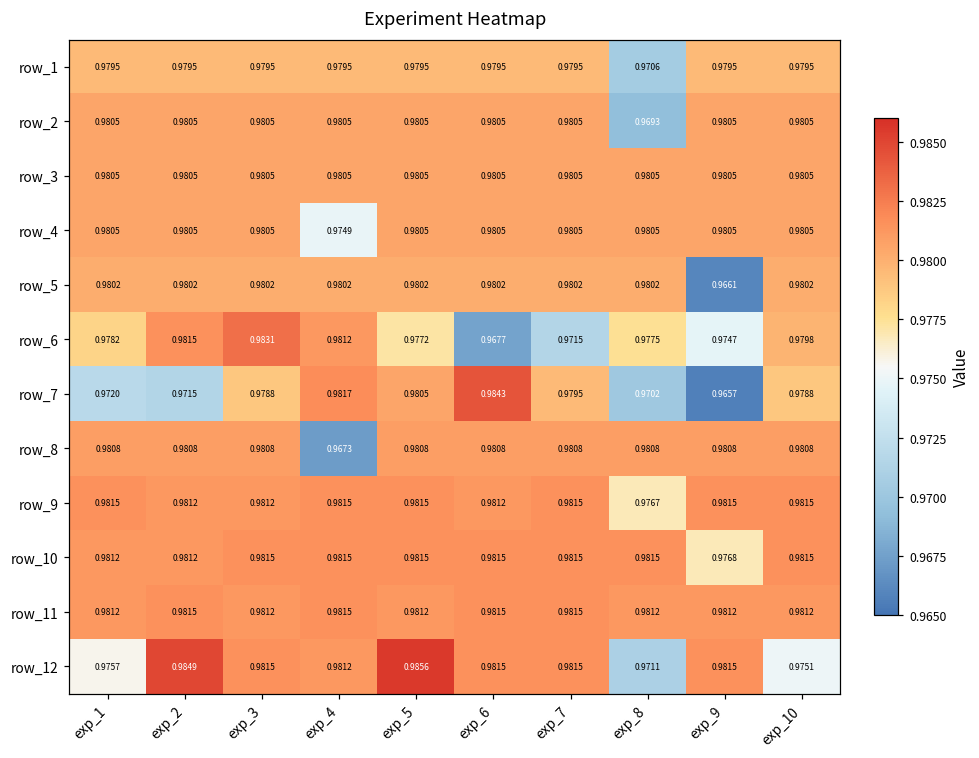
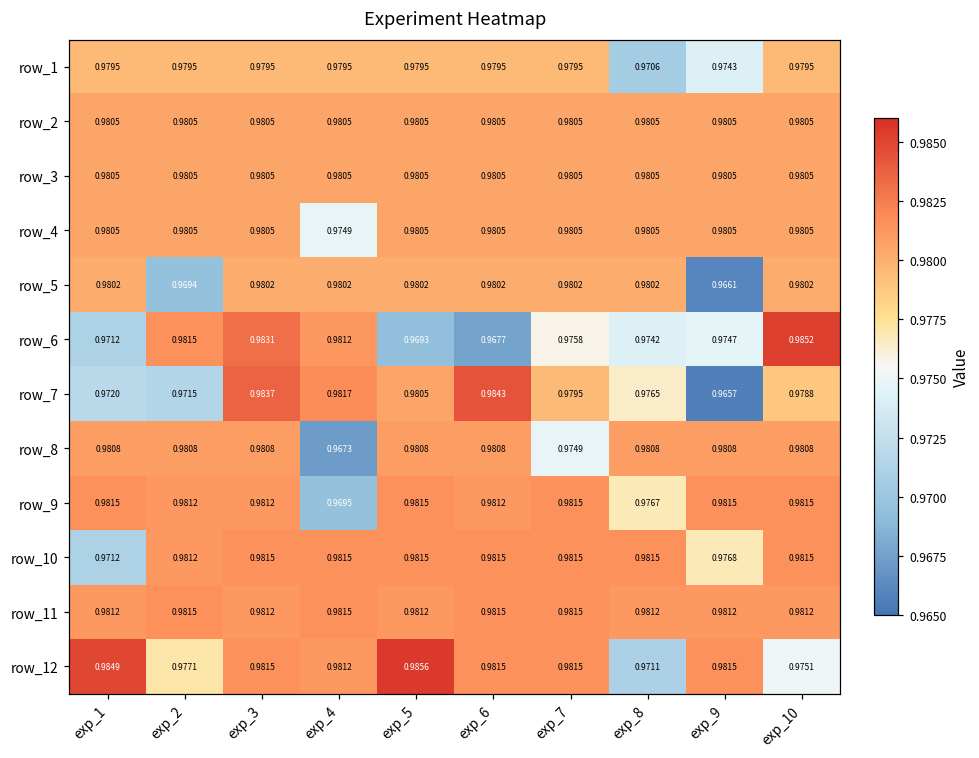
  {
    "row_1": {
      "exp_1": 0.9795,
      "exp_2": 0.9795,
      "exp_3": 0.9795,
      "exp_4": 0.9795,
      "exp_5": 0.9795,
      "exp_6": 0.9795,
      "exp_7": 0.9795,
      "exp_8": 0.9706,
-     "exp_9": 0.9795,
+     "exp_9": 0.9743,
      "exp_10": 0.9795
    },
    "row_2": {
      "exp_1": 0.9805,
      "exp_2": 0.9805,
      "exp_3": 0.9805,
      "exp_4": 0.9805,
      "exp_5": 0.9805,
      "exp_6": 0.9805,
      "exp_7": 0.9805,
-     "exp_8": 0.9693,
+     "exp_8": 0.9805,
      "exp_9": 0.9805,
      "exp_10": 0.9805
    },
    "row_3": {
      "exp_1": 0.9805,
      "exp_2": 0.9805,
      "exp_3": 0.9805,
      "exp_4": 0.9805,
      "exp_5": 0.9805,
      "exp_6": 0.9805,
      "exp_7": 0.9805,
      "exp_8": 0.9805,
      "exp_9": 0.9805,
      "exp_10": 0.9805
    },
    "row_4": {
      "exp_1": 0.9805,
      "exp_2": 0.9805,
      "exp_3": 0.9805,
      "exp_4": 0.9749,
      "exp_5": 0.9805,
      "exp_6": 0.9805,
      "exp_7": 0.9805,
      "exp_8": 0.9805,
      "exp_9": 0.9805,
      "exp_10": 0.9805
    },
    "row_5": {
      "exp_1": 0.9802,
-     "exp_2": 0.9802,
+     "exp_2": 0.9694,
      "exp_3": 0.9802,
      "exp_4": 0.9802,
      "exp_5": 0.9802,
      "exp_6": 0.9802,
      "exp_7": 0.9802,
      "exp_8": 0.9802,
      "exp_9": 0.9661,
      "exp_10": 0.9802
    },
    "row_6": {
-     "exp_1": 0.9782,
+     "exp_1": 0.9712,
      "exp_2": 0.9815,
      "exp_3": 0.9831,
      "exp_4": 0.9812,
-     "exp_5": 0.9772,
+     "exp_5": 0.9693,
      "exp_6": 0.9677,
-     "exp_7": 0.9715,
-     "exp_8": 0.9775,
+     "exp_7": 0.9758,
+     "exp_8": 0.9742,
      "exp_9": 0.9747,
-     "exp_10": 0.9798
+     "exp_10": 0.9852
    },
    "row_7": {
      "exp_1": 0.9720,
      "exp_2": 0.9715,
-     "exp_3": 0.9788,
+     "exp_3": 0.9837,
      "exp_4": 0.9817,
      "exp_5": 0.9805,
      "exp_6": 0.9843,
      "exp_7": 0.9795,
-     "exp_8": 0.9702,
+     "exp_8": 0.9765,
      "exp_9": 0.9657,
      "exp_10": 0.9788
    },
    "row_8": {
      "exp_1": 0.9808,
      "exp_2": 0.9808,
      "exp_3": 0.9808,
      "exp_4": 0.9673,
      "exp_5": 0.9808,
      "exp_6": 0.9808,
-     "exp_7": 0.9808,
+     "exp_7": 0.9749,
      "exp_8": 0.9808,
      "exp_9": 0.9808,
      "exp_10": 0.9808
    },
    "row_9": {
      "exp_1": 0.9815,
      "exp_2": 0.9812,
      "exp_3": 0.9812,
-     "exp_4": 0.9815,
+     "exp_4": 0.9695,
      "exp_5": 0.9815,
      "exp_6": 0.9812,
      "exp_7": 0.9815,
      "exp_8": 0.9767,
      "exp_9": 0.9815,
      "exp_10": 0.9815
    },
    "row_10": {
-     "exp_1": 0.9812,
+     "exp_1": 0.9712,
      "exp_2": 0.9812,
      "exp_3": 0.9815,
      "exp_4": 0.9815,
      "exp_5": 0.9815,
      "exp_6": 0.9815,
      "exp_7": 0.9815,
      "exp_8": 0.9815,
      "exp_9": 0.9768,
      "exp_10": 0.9815
    },
    "row_11": {
      "exp_1": 0.9812,
      "exp_2": 0.9815,
      "exp_3": 0.9812,
      "exp_4": 0.9815,
      "exp_5": 0.9812,
      "exp_6": 0.9815,
      "exp_7": 0.9815,
      "exp_8": 0.9812,
      "exp_9": 0.9812,
      "exp_10": 0.9812
    },
    "row_12": {
-     "exp_1": 0.9757,
-     "exp_2": 0.9849,
+     "exp_1": 0.9849,
+     "exp_2": 0.9771,
      "exp_3": 0.9815,
      "exp_4": 0.9812,
      "exp_5": 0.9856,
      "exp_6": 0.9815,
      "exp_7": 0.9815,
      "exp_8": 0.9711,
      "exp_9": 0.9815,
      "exp_10": 0.9751
    }
  }
